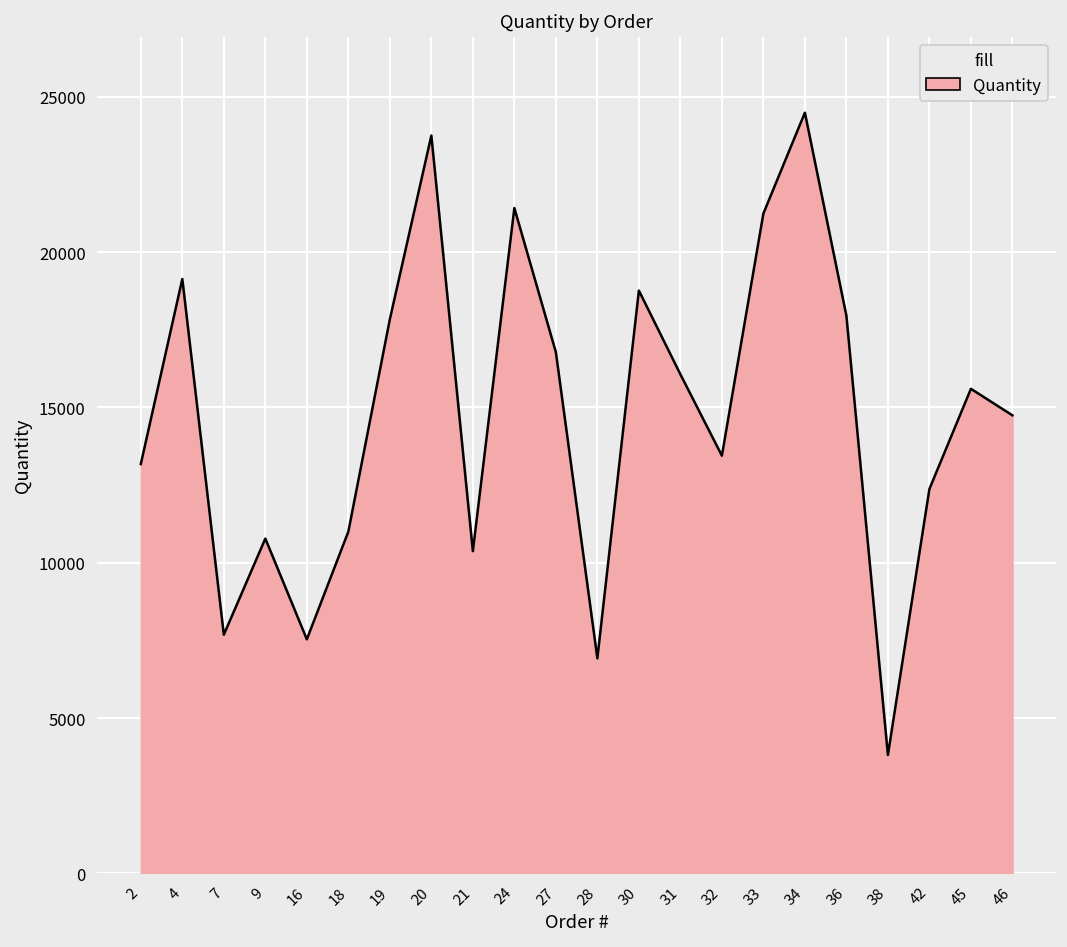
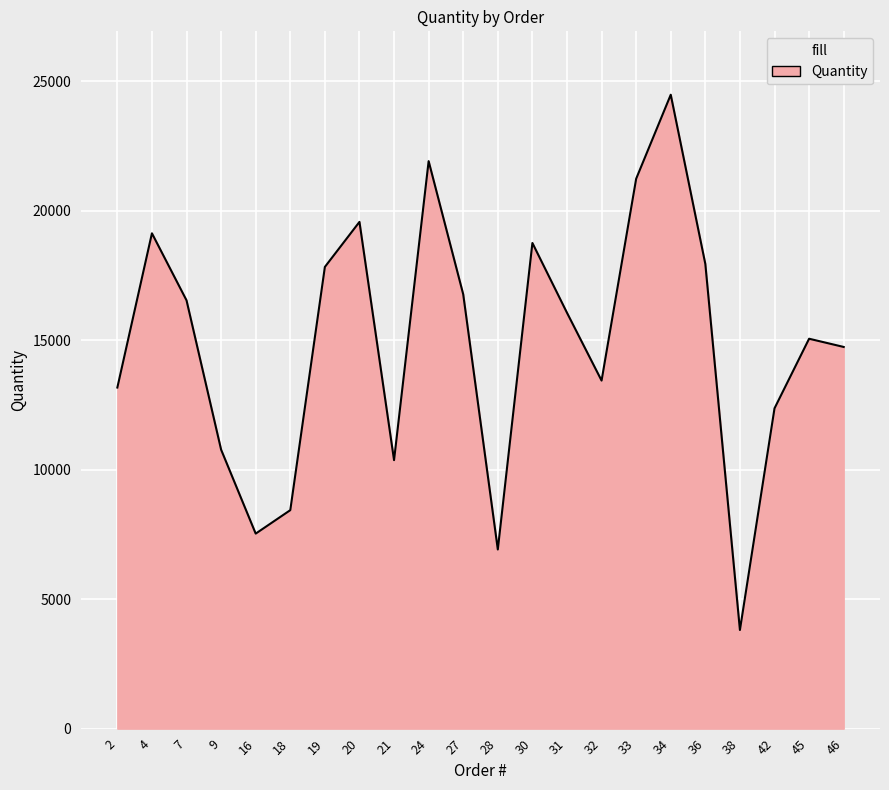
  {
    "2": 13200,
    "4": 19100,
-   "7": 7700,
+   "7": 16500,
    "9": 10800,
    "16": 7500,
-   "18": 11000,
+   "18": 8400,
    "19": 17800,
-   "20": 23800,
+   "20": 19600,
    "21": 10400,
-   "24": 21400,
+   "24": 21900,
    "27": 16800,
    "28": 6900,
    "30": 18800,
    "31": 16100,
    "32": 13400,
    "33": 21200,
    "34": 24500,
    "36": 17900,
    "38": 3800,
    "42": 12400,
-   "45": 15600,
+   "45": 15100,
    "46": 14700
  }
